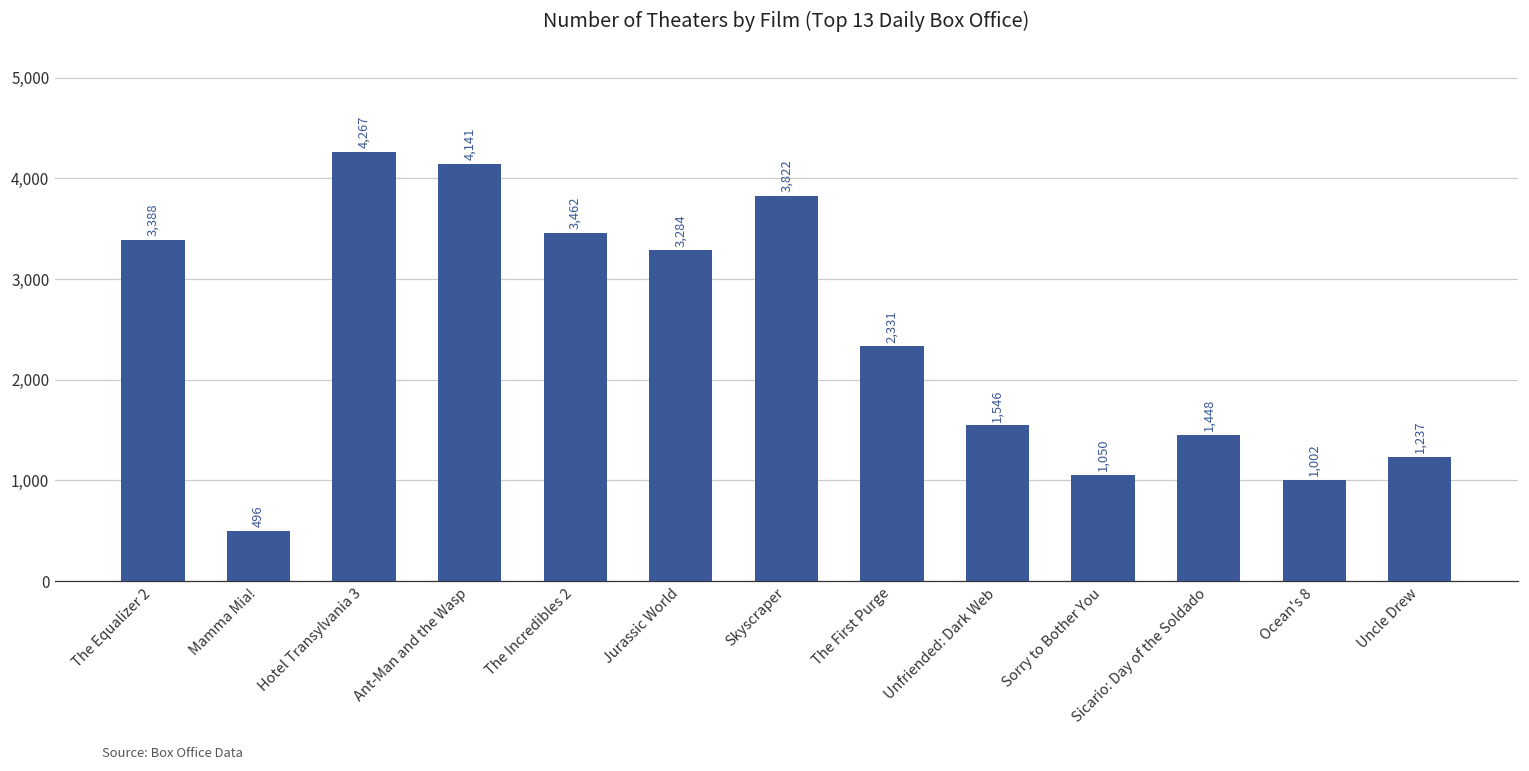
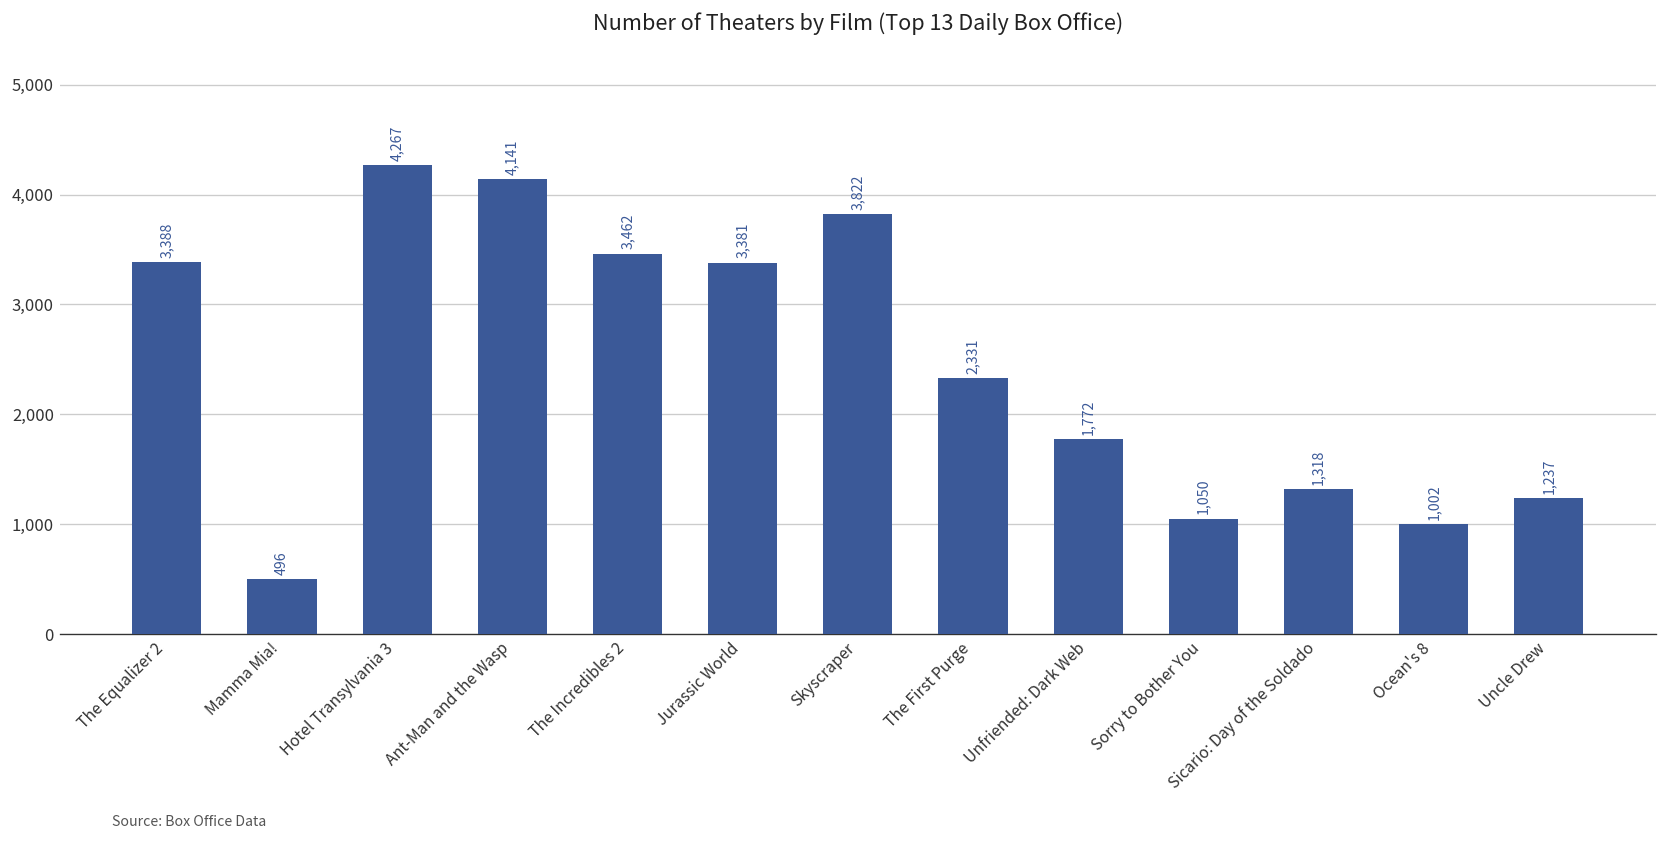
  {
    "The Equalizer 2": "3,388",
    "Mamma Mia!": "496",
    "Hotel Transylvania 3": "4,267",
    "Ant-Man and the Wasp": "4,141",
    "The Incredibles 2": "3,462",
-   "Jurassic World": "3,284",
+   "Jurassic World": "3,381",
    "Skyscraper": "3,822",
    "The First Purge": "2,331",
-   "Unfriended: Dark Web": "1,546",
+   "Unfriended: Dark Web": "1,772",
    "Sorry to Bother You": "1,050",
-   "Sicario: Day of the Soldado": "1,448",
+   "Sicario: Day of the Soldado": "1,318",
    "Ocean's 8": "1,002",
    "Uncle Drew": "1,237"
  }
